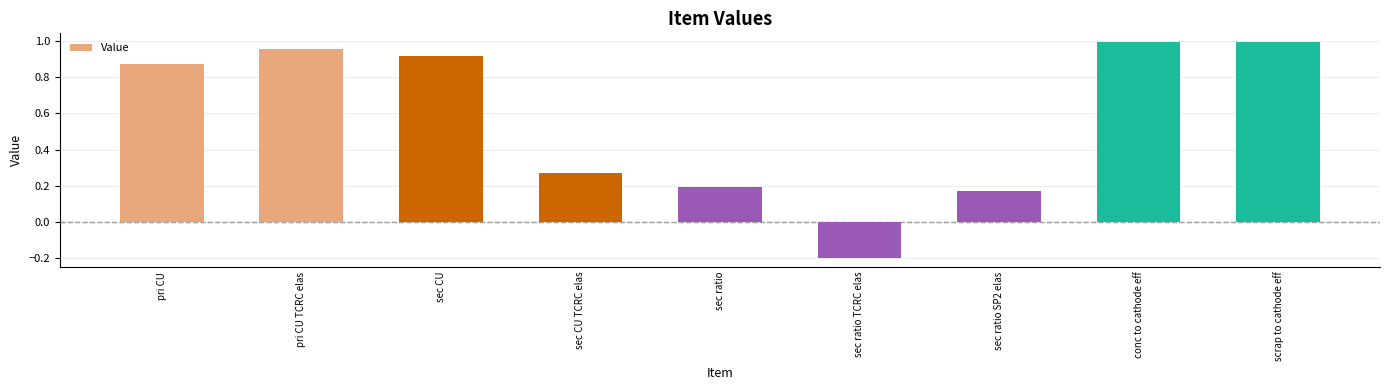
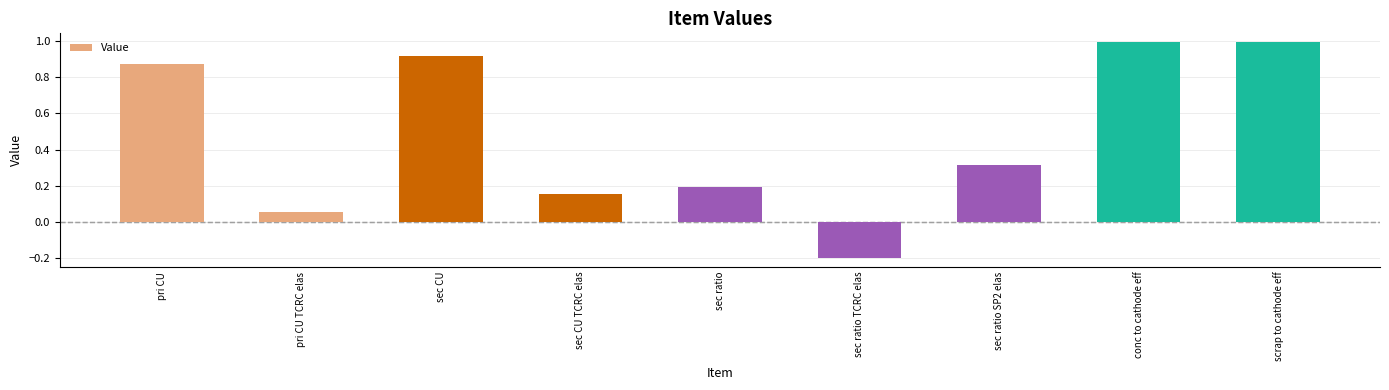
  {
    "pri CU": 0.87,
-   "pri CU TCRC elas": 0.96,
+   "pri CU TCRC elas": 0.06,
    "sec CU": 0.92,
-   "sec CU TCRC elas": 0.27,
+   "sec CU TCRC elas": 0.15,
    "sec ratio": 0.19,
    "sec ratio TCRC elas": -0.20,
-   "sec ratio SP2 elas": 0.17,
+   "sec ratio SP2 elas": 0.32,
    "conc to cathode eff": 0.99,
    "scrap to cathode eff": 0.99
  }
